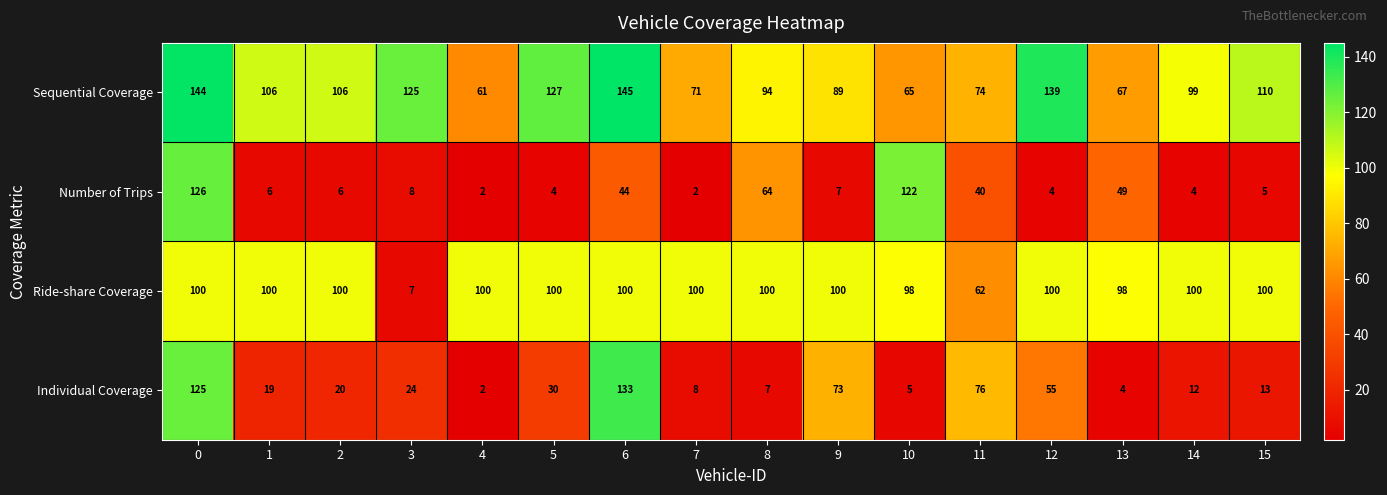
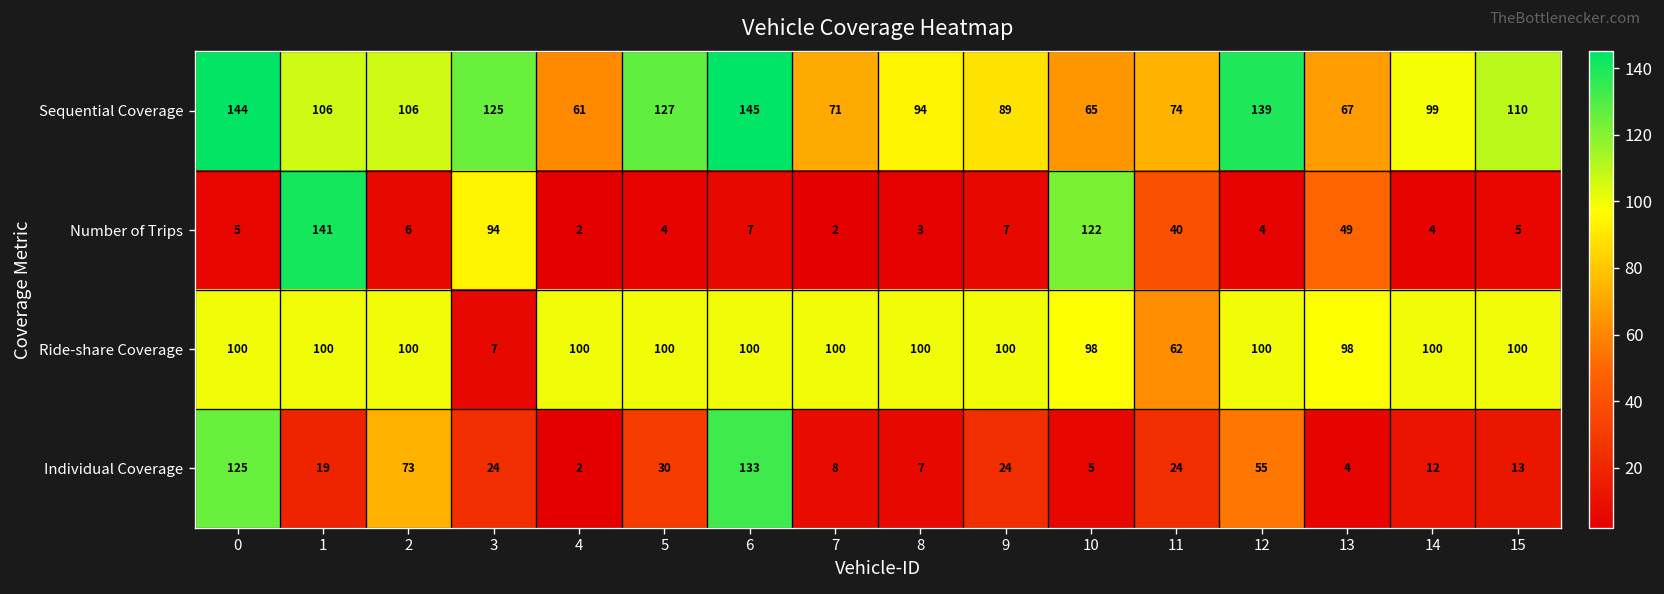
  {
    "Sequential Coverage": {
      "0": 144,
      "1": 106,
      "2": 106,
      "3": 125,
      "4": 61,
      "5": 127,
      "6": 145,
      "7": 71,
      "8": 94,
      "9": 89,
      "10": 65,
      "11": 74,
      "12": 139,
      "13": 67,
      "14": 99,
      "15": 110
    },
    "Number of Trips": {
-     "0": 126,
-     "1": 6,
+     "0": 5,
+     "1": 141,
      "2": 6,
-     "3": 8,
+     "3": 94,
      "4": 2,
      "5": 4,
-     "6": 44,
+     "6": 7,
      "7": 2,
-     "8": 64,
+     "8": 3,
      "9": 7,
      "10": 122,
      "11": 40,
      "12": 4,
      "13": 49,
      "14": 4,
      "15": 5
    },
    "Ride-share Coverage": {
      "0": 100,
      "1": 100,
      "2": 100,
      "3": 7,
      "4": 100,
      "5": 100,
      "6": 100,
      "7": 100,
      "8": 100,
      "9": 100,
      "10": 98,
      "11": 62,
      "12": 100,
      "13": 98,
      "14": 100,
      "15": 100
    },
    "Individual Coverage": {
      "0": 125,
      "1": 19,
-     "2": 20,
+     "2": 73,
      "3": 24,
      "4": 2,
      "5": 30,
      "6": 133,
      "7": 8,
      "8": 7,
-     "9": 73,
+     "9": 24,
      "10": 5,
-     "11": 76,
+     "11": 24,
      "12": 55,
      "13": 4,
      "14": 12,
      "15": 13
    }
  }
